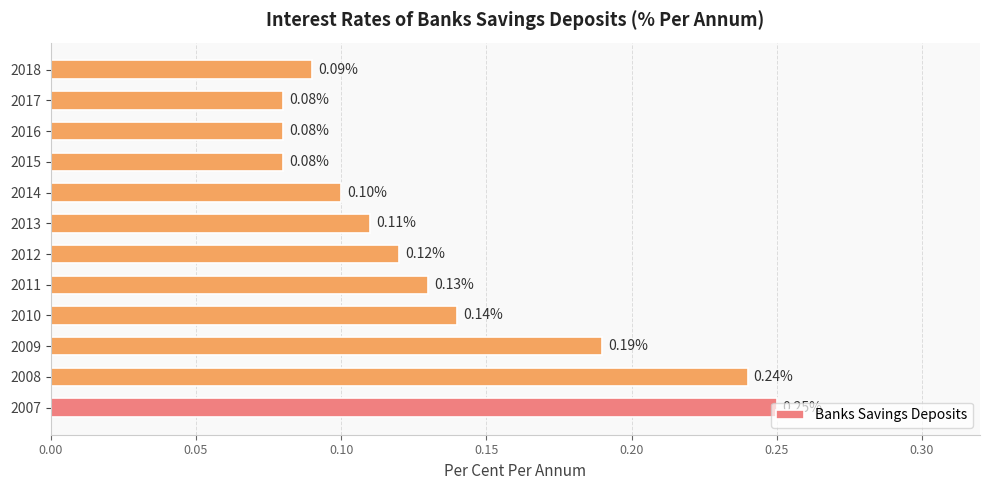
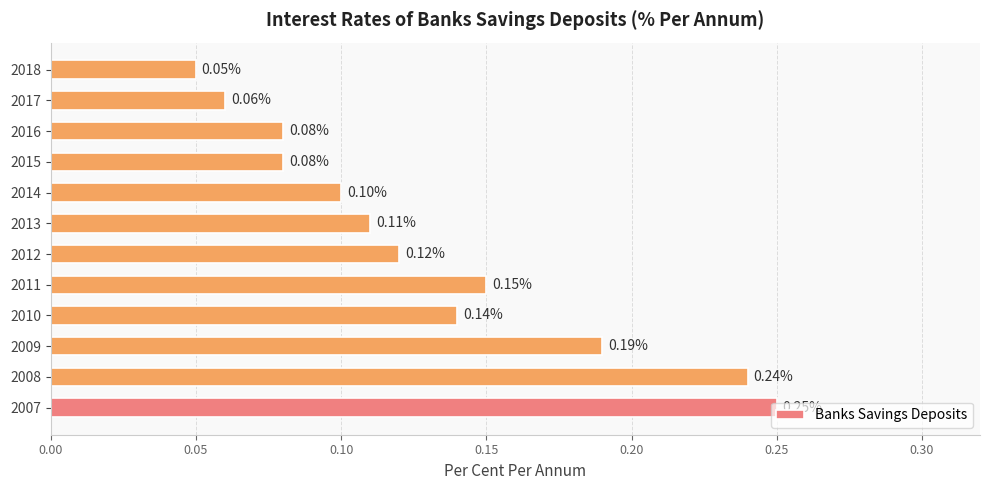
  {
-   "2018": "0.09%",
-   "2017": "0.08%",
+   "2018": "0.05%",
+   "2017": "0.06%",
    "2016": "0.08%",
    "2015": "0.08%",
    "2014": "0.10%",
    "2013": "0.11%",
    "2012": "0.12%",
-   "2011": "0.13%",
+   "2011": "0.15%",
    "2010": "0.14%",
    "2009": "0.19%",
    "2008": "0.24%"
  }
